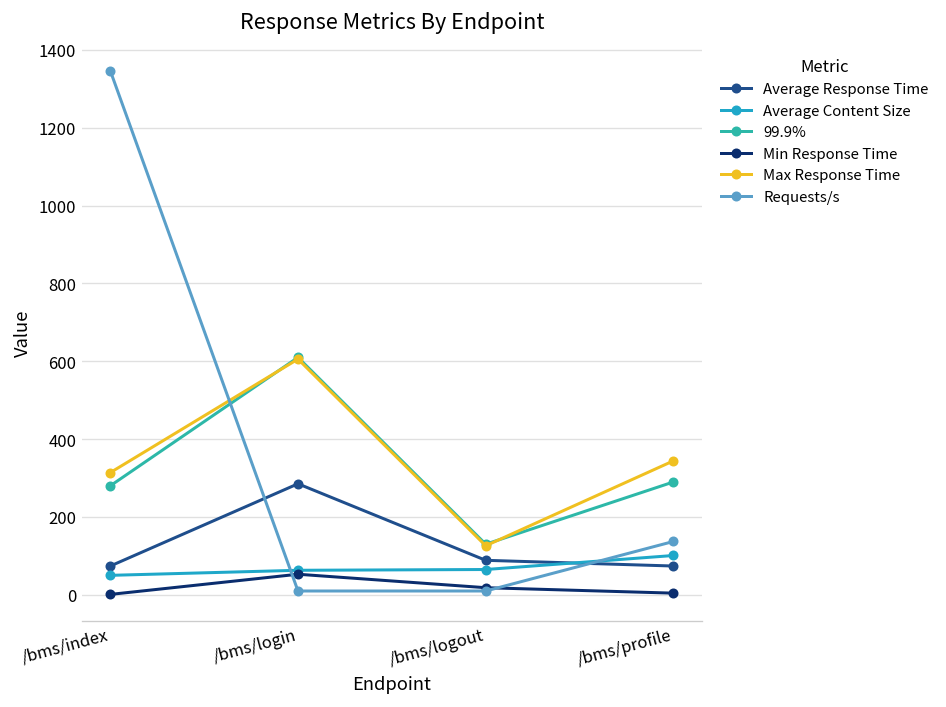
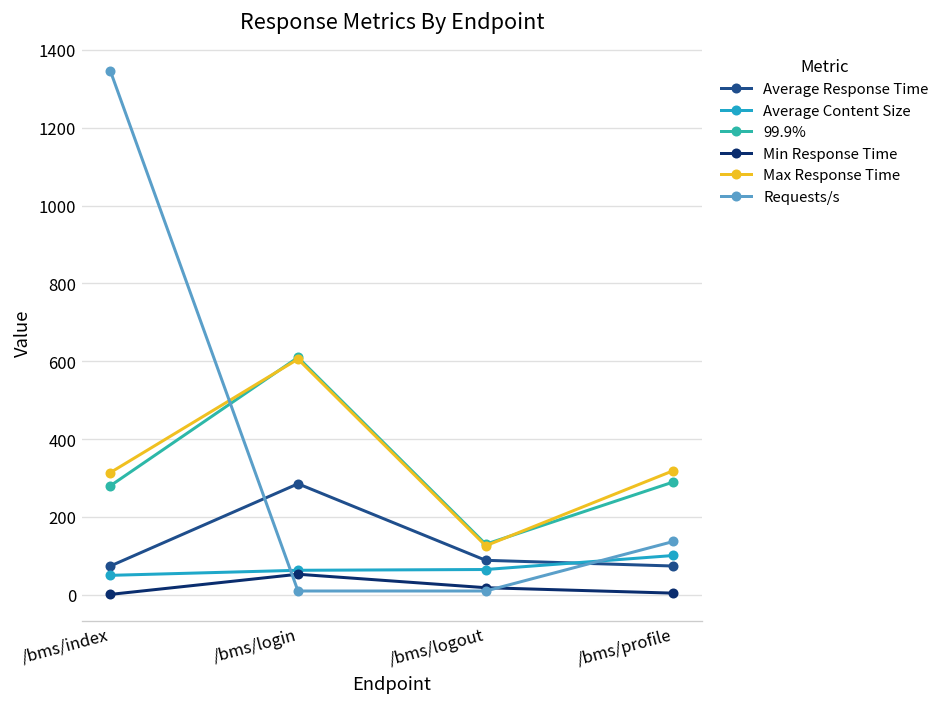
  {
    "Max Response Time": {
      "/bms/index": 310,
-     "/bms/profile": 340
+     "/bms/profile": 320
    }
  }
